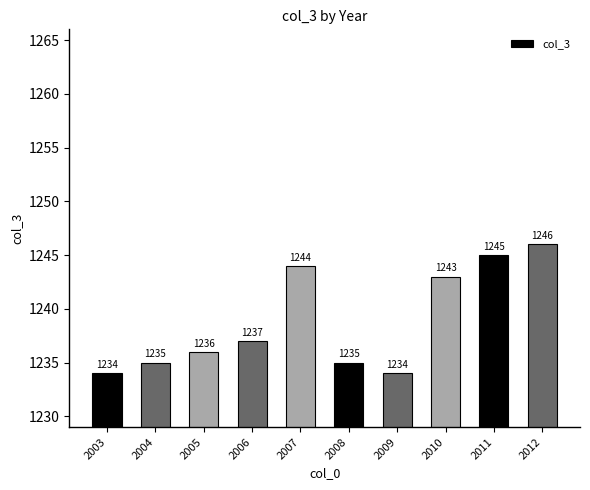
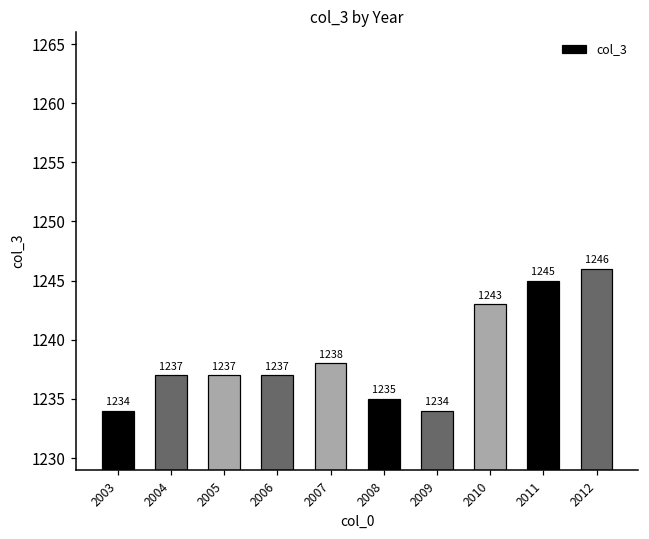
  {
    "2003": 1234,
-   "2004": 1235,
-   "2005": 1236,
+   "2004": 1237,
+   "2005": 1237,
    "2006": 1237,
-   "2007": 1244,
+   "2007": 1238,
    "2008": 1235,
    "2009": 1234,
    "2010": 1243,
    "2011": 1245,
    "2012": 1246
  }
